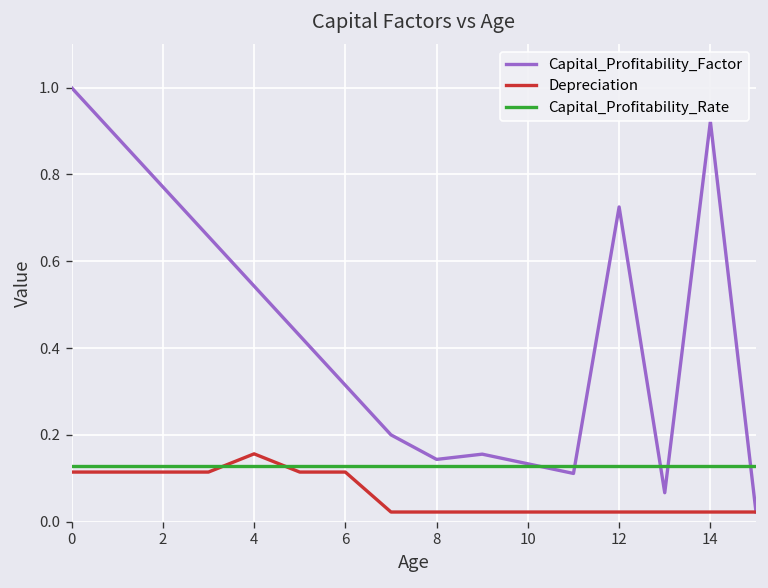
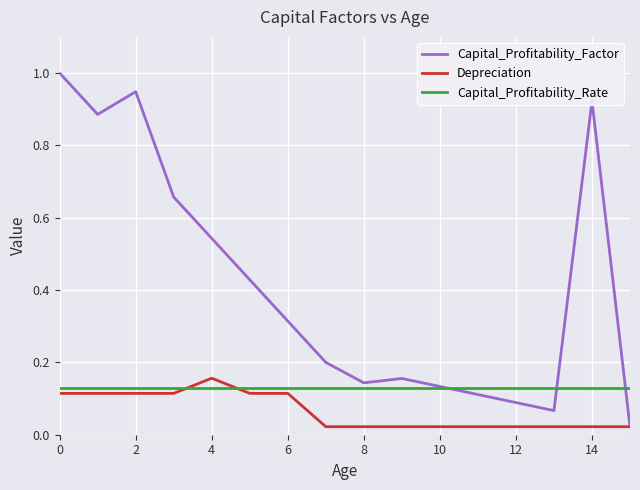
  {
    "Capital_Profitability_Factor": {
      "0": 1.00,
-     "2": 0.77,
+     "2": 0.95,
      "4": 0.54,
      "6": 0.31,
      "8": 0.14,
-     "12": 0.73
+     "12": 0.09
    },
    "Depreciation": {
      "0": 0.11,
      "2": 0.11,
      "4": 0.16,
      "6": 0.11,
      "8": 0.02,
      "10": 0.02,
      "12": 0.02,
      "14": 0.02
    },
    "Capital_Profitability_Rate": {
      "0": 0.13,
      "2": 0.13,
      "4": 0.13,
      "6": 0.13,
      "8": 0.13,
      "12": 0.13,
      "14": 0.13
    }
  }
